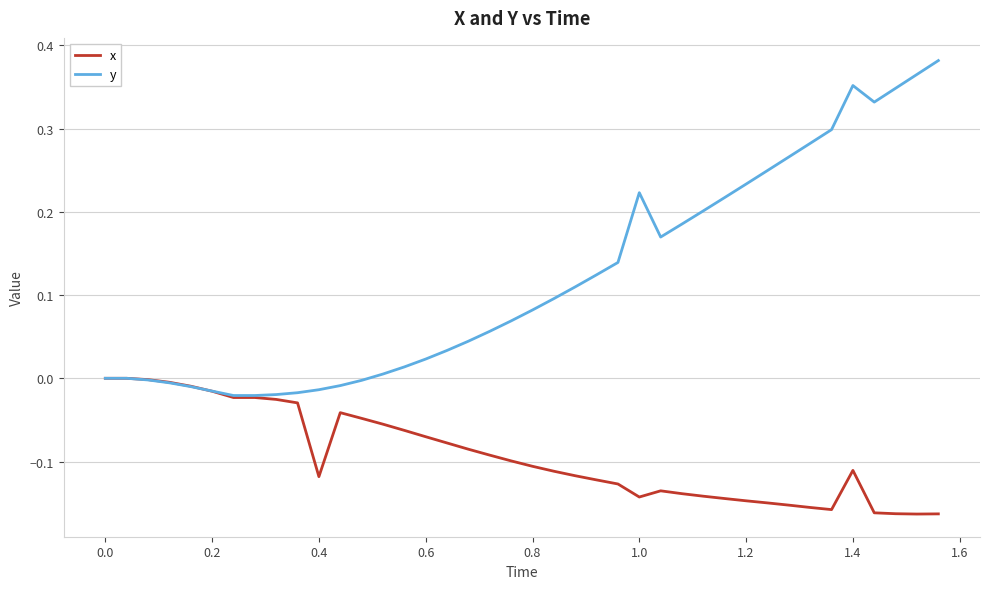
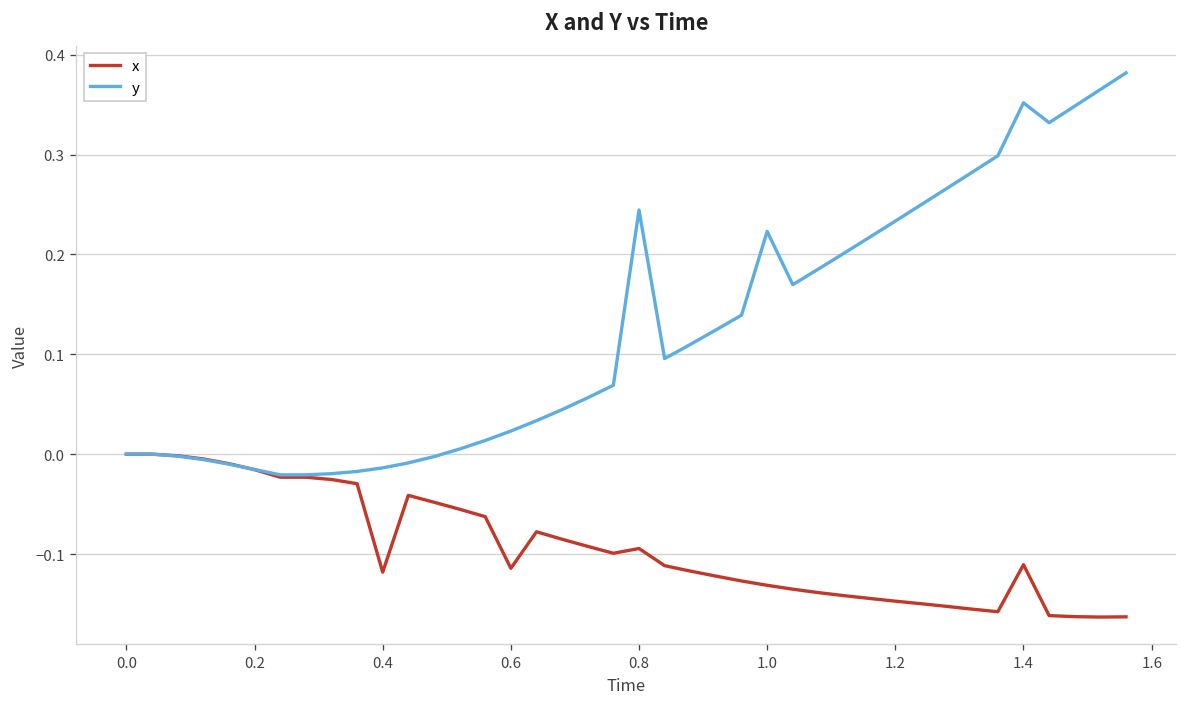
  {
    "x": {
      "0.4": -0.12,
-     "0.6": -0.07,
-     "0.8": -0.11,
-     "1.0": -0.14,
+     "0.6": -0.11,
+     "0.8": -0.09,
+     "1.0": -0.13,
      "1.2": -0.15,
      "1.4": -0.11
    },
    "y": {
      "0.4": -0.01,
      "0.6": 0.02,
-     "0.8": 0.08,
+     "0.8": 0.24,
      "1.0": 0.22,
      "1.2": 0.23,
      "1.4": 0.35
    }
  }
